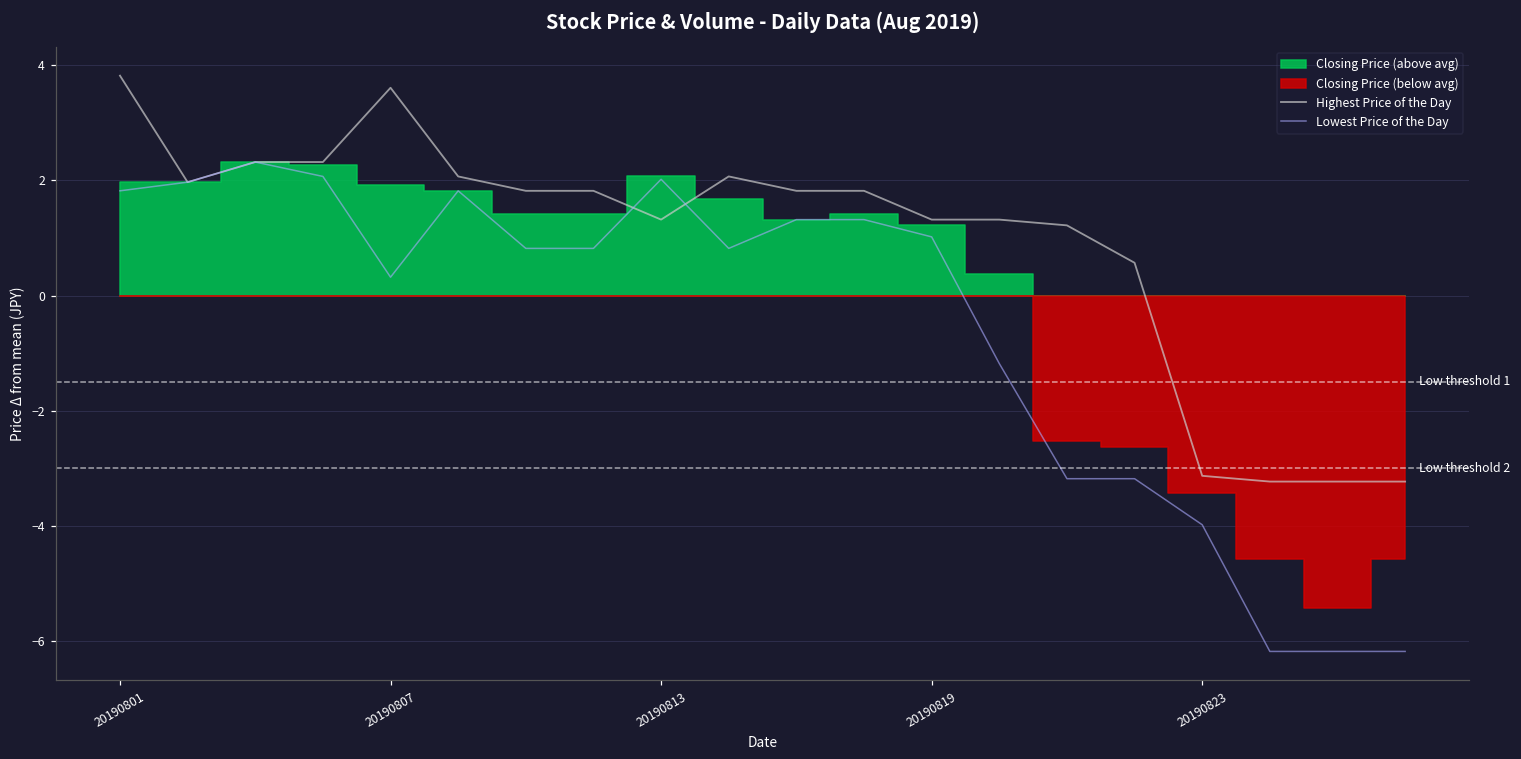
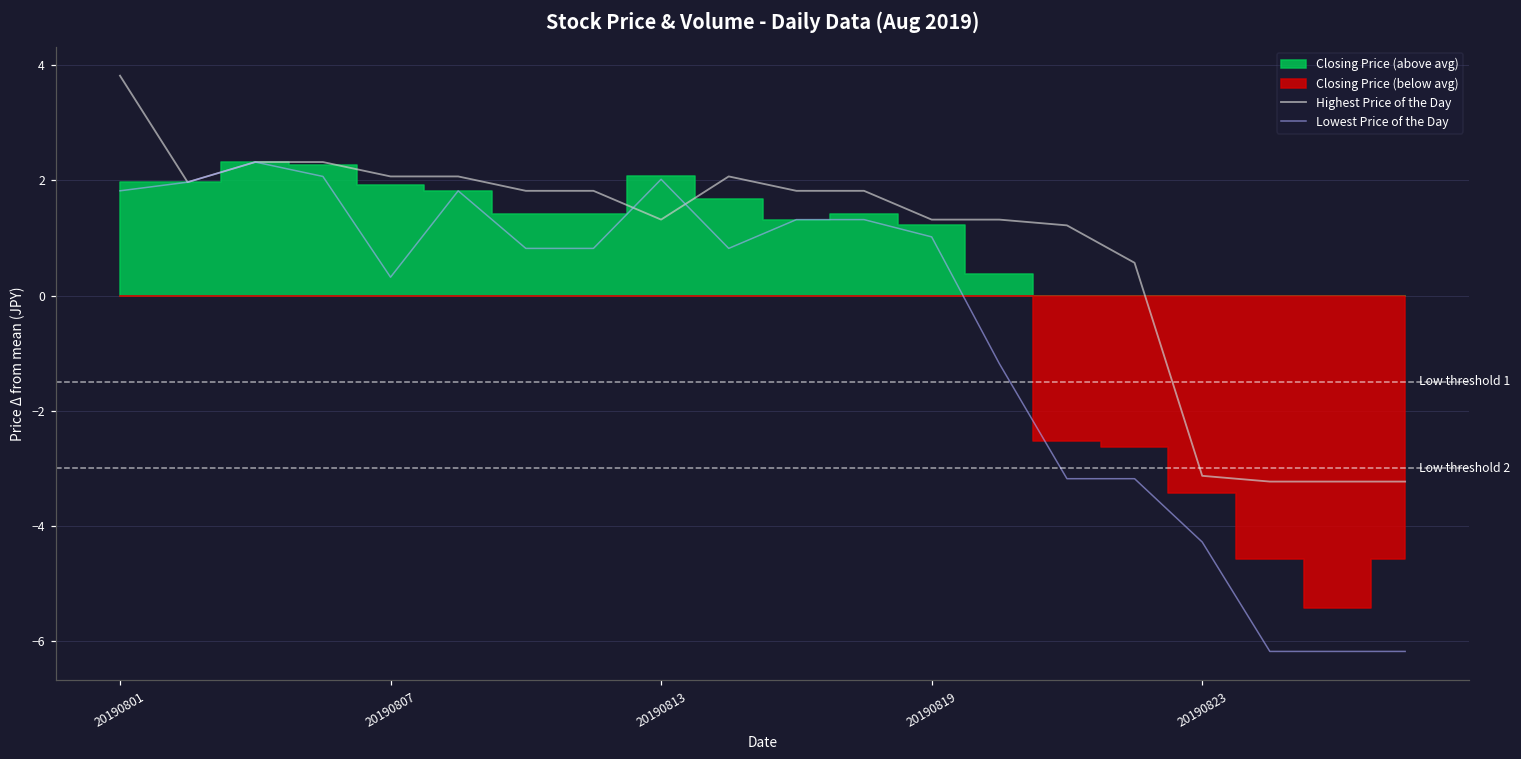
  {
    "Highest Price of the Day": {
      "20190801": 3.8,
-     "20190807": 3.6,
+     "20190807": 2.1,
      "20190813": 1.3,
      "20190819": 1.3,
      "20190823": -3.1
    },
    "Lowest Price of the Day": {
      "20190801": 1.8,
      "20190807": 0.3,
      "20190813": 2.0,
      "20190819": 1.0,
-     "20190823": -4.0
+     "20190823": -4.3
    }
  }
